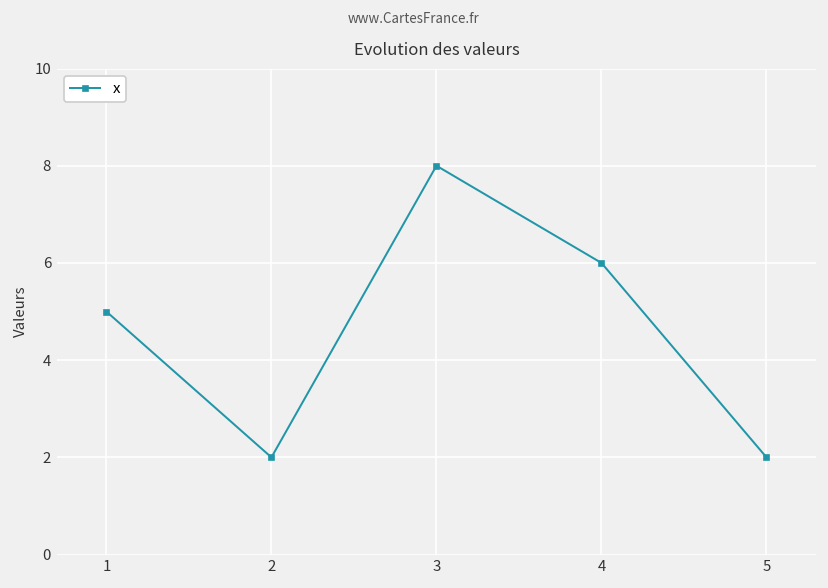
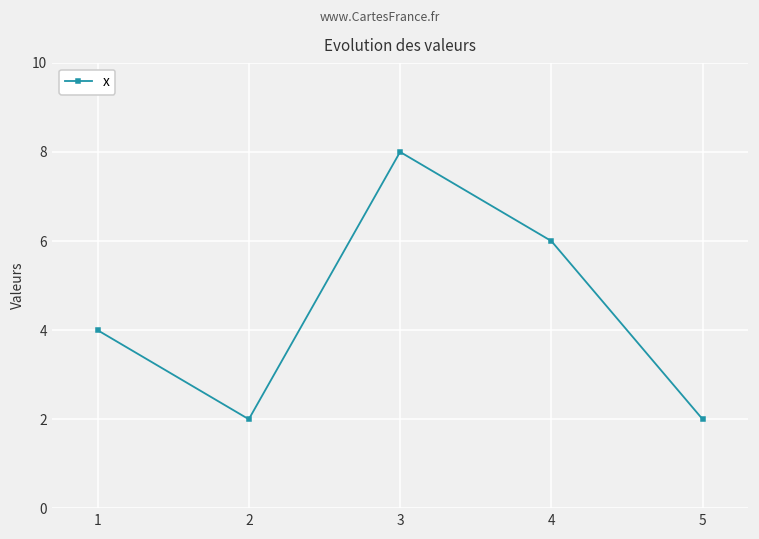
  {
-   "1": 5,
+   "1": 4,
    "2": 2,
    "3": 8,
    "4": 6,
    "5": 2
  }
